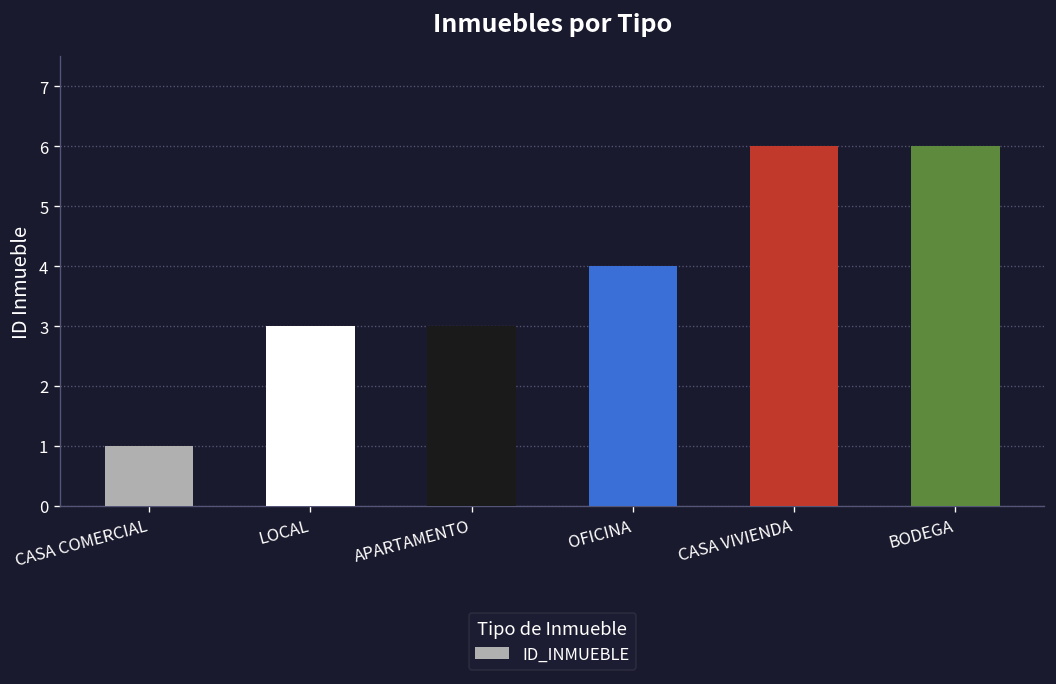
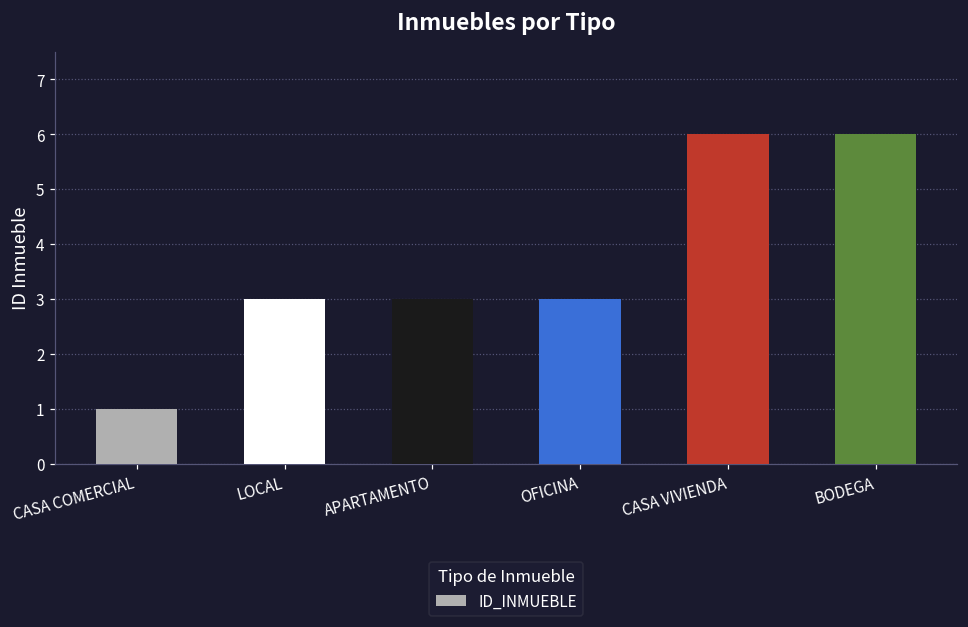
  {
    "CASA COMERCIAL": 1,
    "LOCAL": 3,
    "APARTAMENTO": 3,
-   "OFICINA": 4,
+   "OFICINA": 3,
    "CASA VIVIENDA": 6,
    "BODEGA": 6
  }
